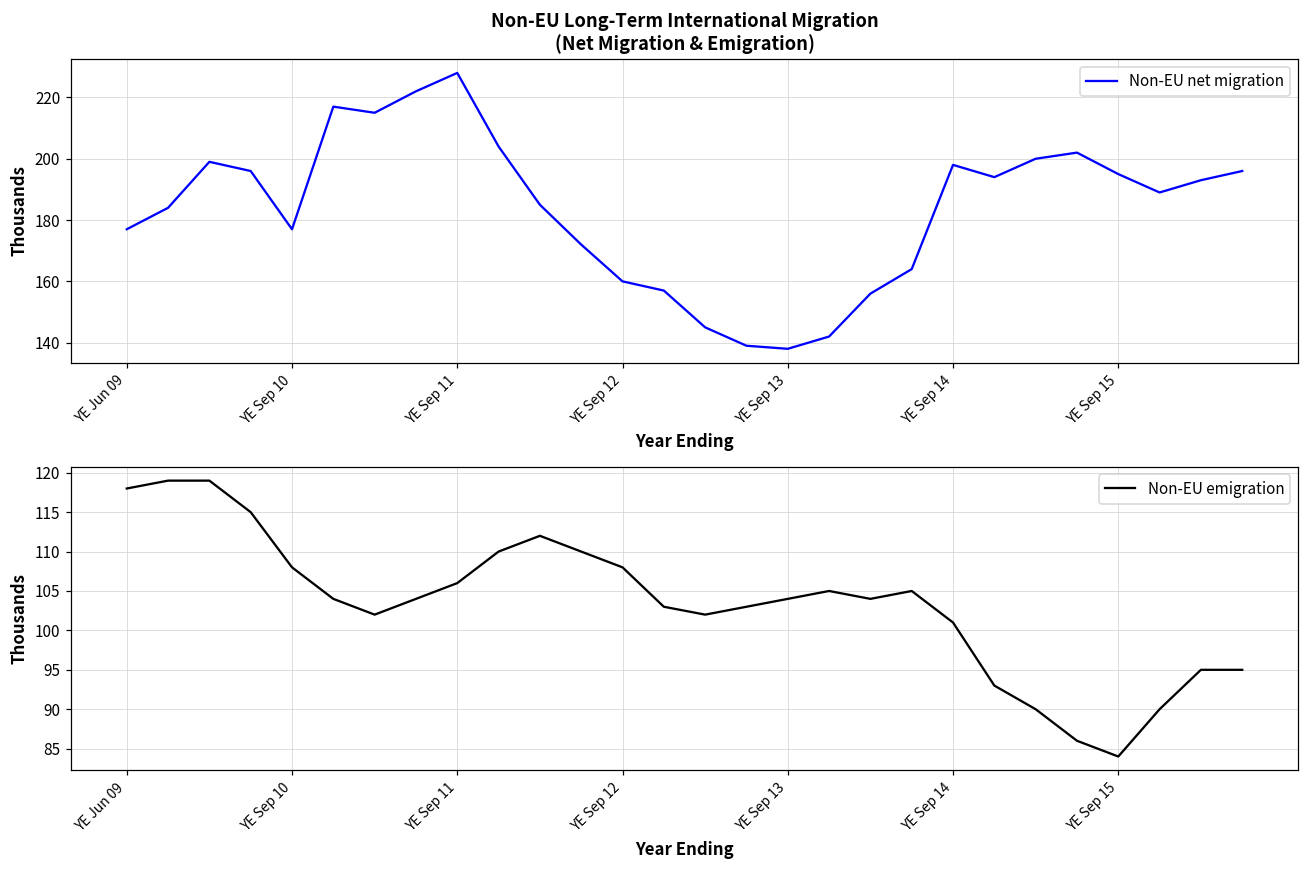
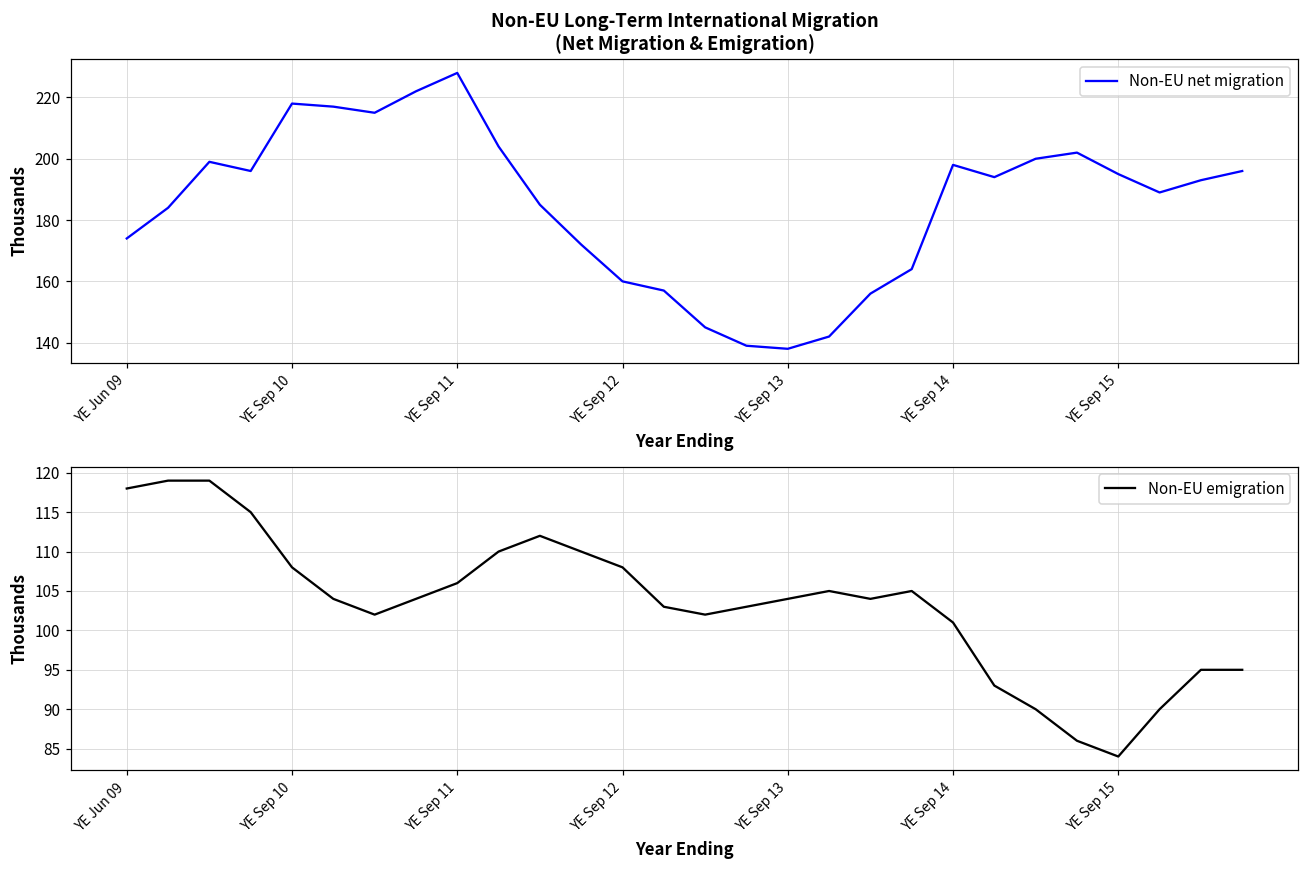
  {
    "Non-EU Long-Term International Migration (Net Migration & Emigration)": {
-     "YE Jun 09": 177,
-     "YE Sep 10": 177,
+     "YE Jun 09": 174,
+     "YE Sep 10": 218,
      "YE Sep 11": 228,
      "YE Sep 12": 160,
      "YE Sep 13": 138,
      "YE Sep 14": 198,
      "YE Sep 15": 195
    }
  }
